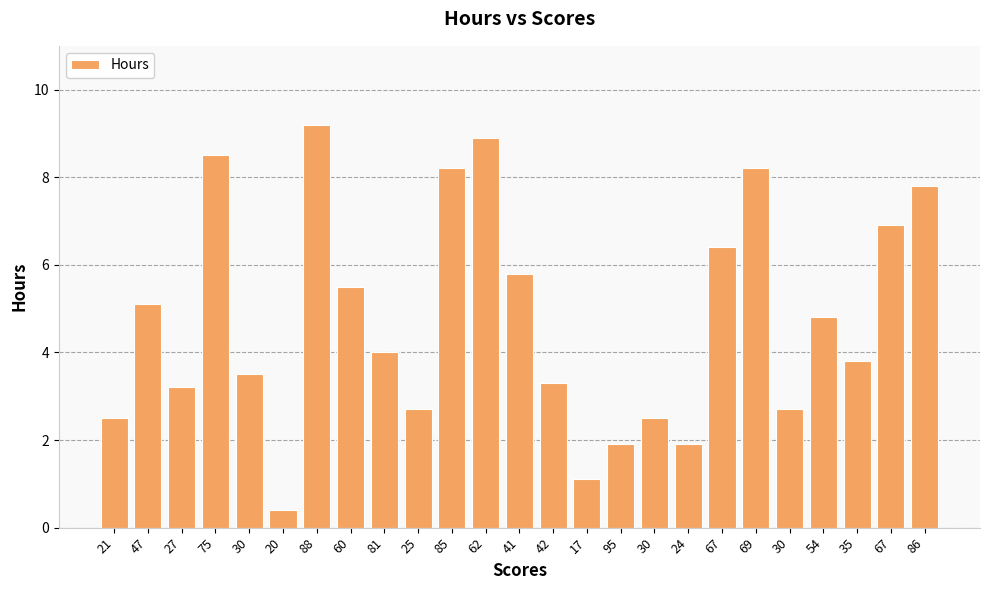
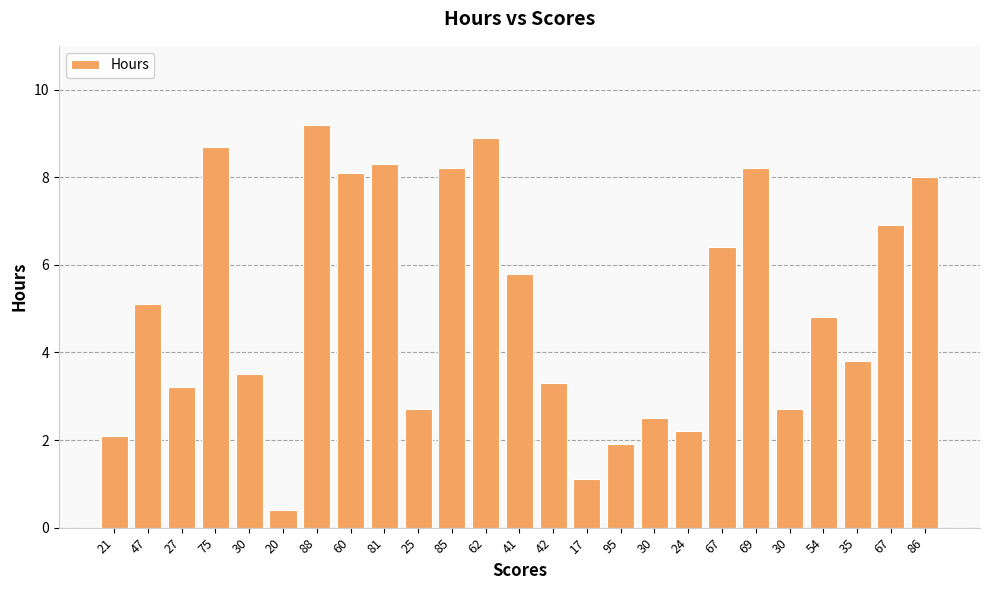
  {
-   "21": 2.5,
+   "21": 2.1,
    "47": 5.1,
    "27": 3.2,
-   "75": 8.5,
+   "75": 8.7,
    "20": 0.4,
    "88": 9.2,
-   "60": 5.5,
-   "81": 4.0,
+   "60": 8.1,
+   "81": 8.3,
    "25": 2.7,
    "85": 8.2,
    "62": 8.9,
    "41": 5.8,
    "42": 3.3,
    "17": 1.1,
    "95": 1.9,
-   "24": 1.9,
+   "24": 2.2,
    "69": 8.2,
    "54": 4.8,
    "35": 3.8,
-   "86": 7.8
+   "86": 8.0
  }
